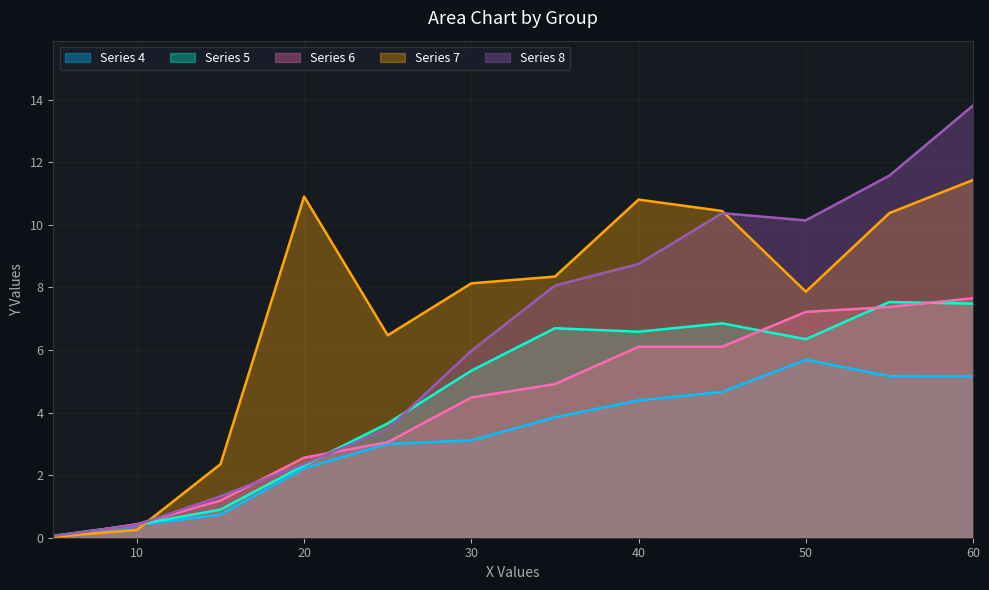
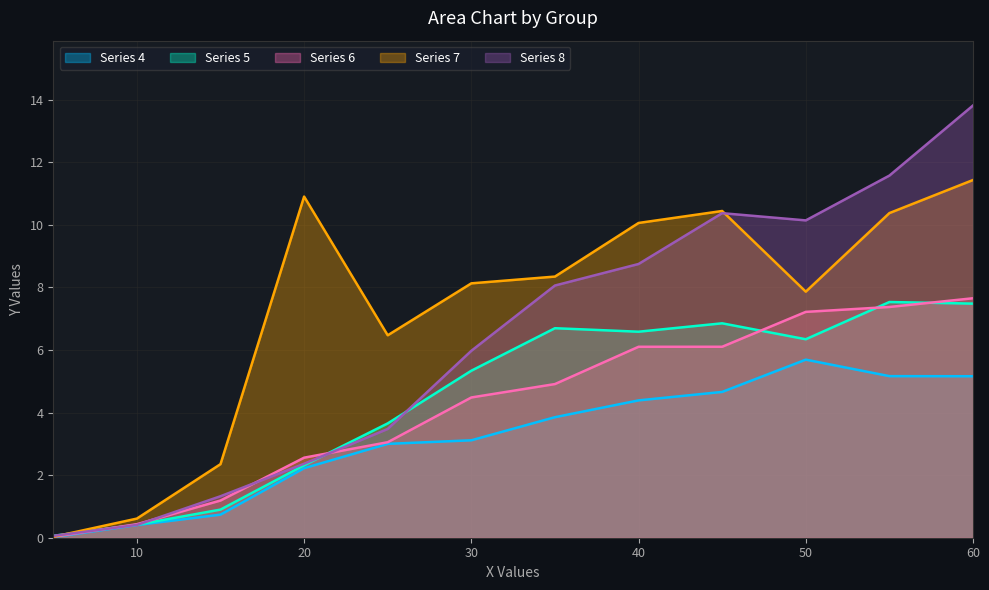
  {
    "Series 7": {
-     "10": 0.2,
+     "10": 0.6,
      "20": 10.9,
      "30": 8.1,
-     "40": 10.8,
+     "40": 10.1,
      "50": 7.9,
      "60": 11.4
    }
  }
